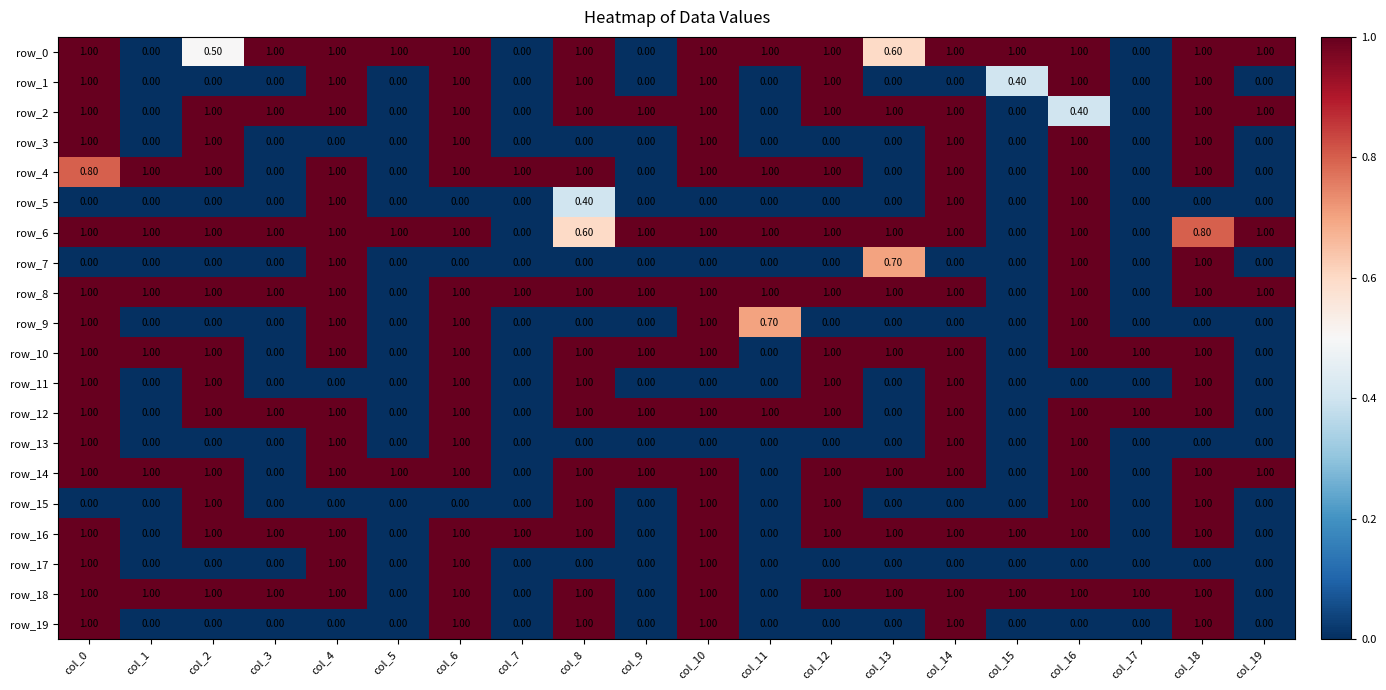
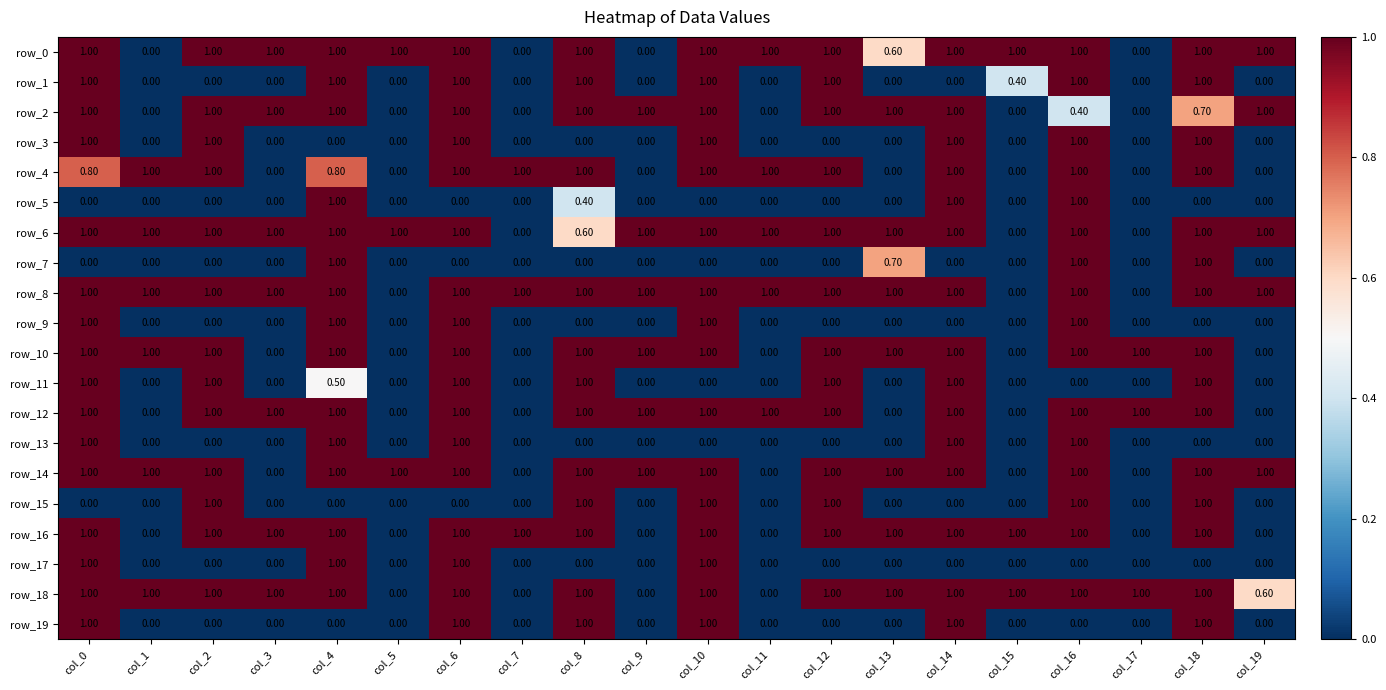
  {
    "row_0": {
      "col_0": 1.00,
      "col_1": 0.00,
-     "col_2": 0.50,
+     "col_2": 1.00,
      "col_3": 1.00,
      "col_4": 1.00,
      "col_5": 1.00,
      "col_6": 1.00,
      "col_7": 0.00,
      "col_8": 1.00,
      "col_9": 0.00,
      "col_10": 1.00,
      "col_11": 1.00,
      "col_12": 1.00,
      "col_13": 0.60,
      "col_14": 1.00,
      "col_15": 1.00,
      "col_16": 1.00,
      "col_17": 0.00,
      "col_18": 1.00,
      "col_19": 1.00
    },
    "row_2": {
      "col_0": 1.00,
      "col_1": 0.00,
      "col_2": 1.00,
      "col_3": 1.00,
      "col_4": 1.00,
      "col_5": 0.00,
      "col_6": 1.00,
      "col_7": 0.00,
      "col_8": 1.00,
      "col_9": 1.00,
      "col_10": 1.00,
      "col_11": 0.00,
      "col_12": 1.00,
      "col_13": 1.00,
      "col_14": 1.00,
      "col_15": 0.00,
      "col_16": 0.40,
      "col_17": 0.00,
-     "col_18": 1.00,
+     "col_18": 0.70,
      "col_19": 1.00
    },
    "row_4": {
      "col_0": 0.80,
      "col_1": 1.00,
      "col_2": 1.00,
      "col_3": 0.00,
-     "col_4": 1.00,
+     "col_4": 0.80,
      "col_5": 0.00,
      "col_6": 1.00,
      "col_7": 1.00,
      "col_8": 1.00,
      "col_9": 0.00,
      "col_10": 1.00,
      "col_11": 1.00,
      "col_12": 1.00,
      "col_13": 0.00,
      "col_14": 1.00,
      "col_15": 0.00,
      "col_16": 1.00,
      "col_17": 0.00,
      "col_18": 1.00,
      "col_19": 0.00
    },
    "row_6": {
      "col_0": 1.00,
      "col_1": 1.00,
      "col_2": 1.00,
      "col_3": 1.00,
      "col_4": 1.00,
      "col_5": 1.00,
      "col_6": 1.00,
      "col_7": 0.00,
      "col_8": 0.60,
      "col_9": 1.00,
      "col_10": 1.00,
      "col_11": 1.00,
      "col_12": 1.00,
      "col_13": 1.00,
      "col_14": 1.00,
      "col_15": 0.00,
      "col_16": 1.00,
      "col_17": 0.00,
-     "col_18": 0.80,
+     "col_18": 1.00,
      "col_19": 1.00
    },
    "row_9": {
      "col_0": 1.00,
      "col_1": 0.00,
      "col_2": 0.00,
      "col_3": 0.00,
      "col_4": 1.00,
      "col_5": 0.00,
      "col_6": 1.00,
      "col_7": 0.00,
      "col_8": 0.00,
      "col_9": 0.00,
      "col_10": 1.00,
-     "col_11": 0.70,
+     "col_11": 0.00,
      "col_12": 0.00,
      "col_13": 0.00,
      "col_14": 0.00,
      "col_15": 0.00,
      "col_16": 1.00,
      "col_17": 0.00,
      "col_18": 0.00,
      "col_19": 0.00
    },
    "row_11": {
      "col_0": 1.00,
      "col_1": 0.00,
      "col_2": 1.00,
      "col_3": 0.00,
-     "col_4": 0.00,
+     "col_4": 0.50,
      "col_5": 0.00,
      "col_6": 1.00,
      "col_7": 0.00,
      "col_8": 1.00,
      "col_9": 0.00,
      "col_10": 0.00,
      "col_11": 0.00,
      "col_12": 1.00,
      "col_13": 0.00,
      "col_14": 1.00,
      "col_15": 0.00,
      "col_16": 0.00,
      "col_17": 0.00,
      "col_18": 1.00,
      "col_19": 0.00
    },
    "row_18": {
      "col_0": 1.00,
      "col_1": 1.00,
      "col_2": 1.00,
      "col_3": 1.00,
      "col_4": 1.00,
      "col_5": 0.00,
      "col_6": 1.00,
      "col_7": 0.00,
      "col_8": 1.00,
      "col_9": 0.00,
      "col_10": 1.00,
      "col_11": 0.00,
      "col_12": 1.00,
      "col_13": 1.00,
      "col_14": 1.00,
      "col_15": 1.00,
      "col_16": 1.00,
      "col_17": 1.00,
      "col_18": 1.00,
-     "col_19": 0.00
+     "col_19": 0.60
    }
  }
